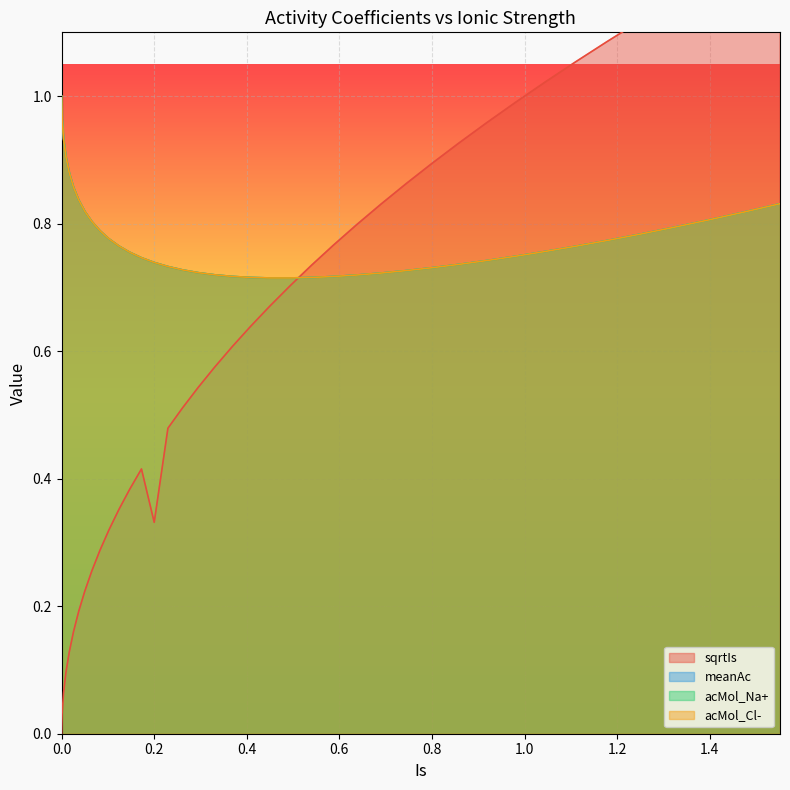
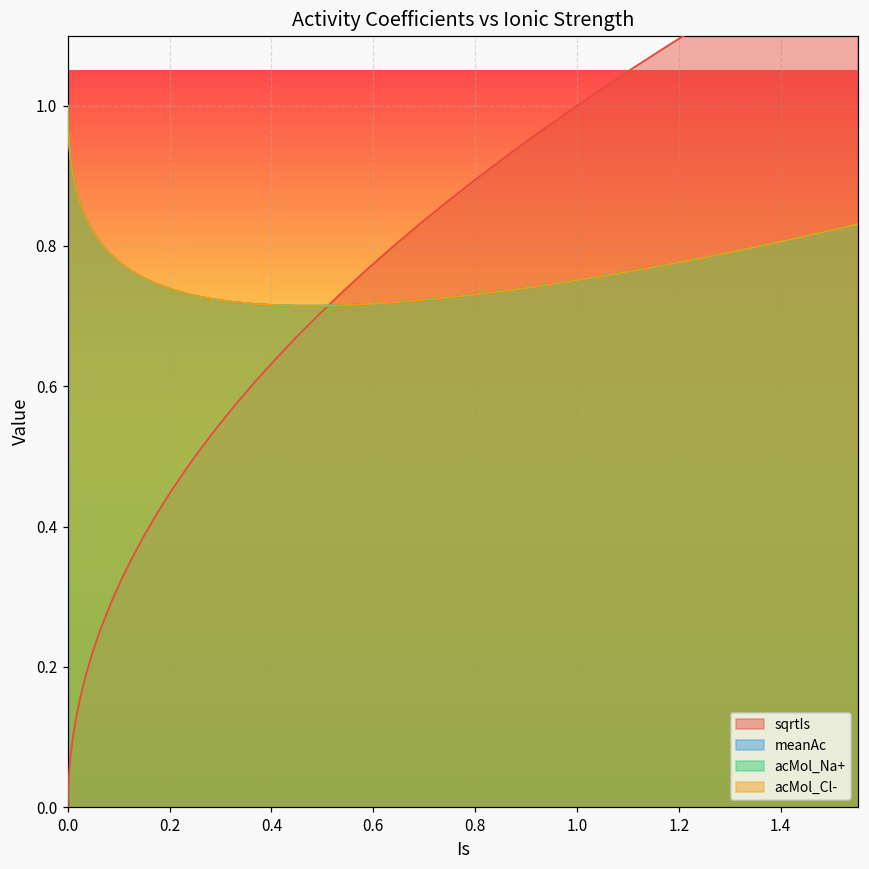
  {
    "sqrtIs": {
      "0.0": 0.00,
-     "0.2": 0.33
+     "0.2": 0.45
    },
    "acMol_Cl-": {
      "0.0": 1.00,
      "0.2": 0.74
    }
  }
